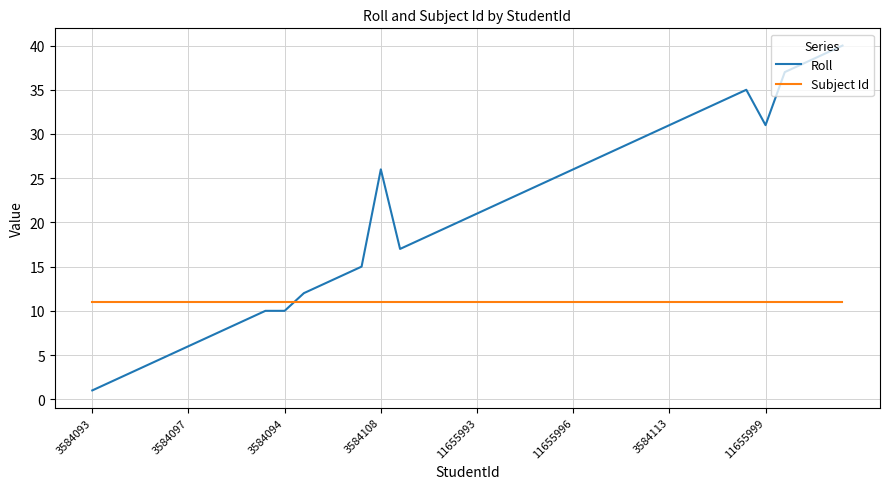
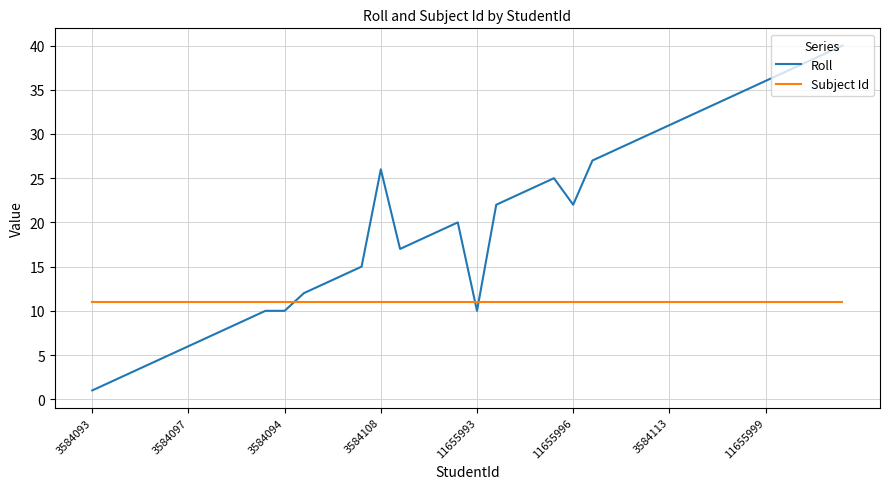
  {
    "Roll": {
      "3584093": 1,
      "3584097": 6,
      "3584094": 10,
      "3584108": 26,
-     "11655993": 21,
-     "11655996": 26,
+     "11655993": 10,
+     "11655996": 22,
      "3584113": 31,
-     "11655999": 31
+     "11655999": 36
    },
    "Subject Id": {
      "3584093": 11,
      "3584097": 11,
      "3584094": 11,
      "3584108": 11,
      "11655993": 11,
      "11655996": 11,
      "3584113": 11,
      "11655999": 11
    }
  }
